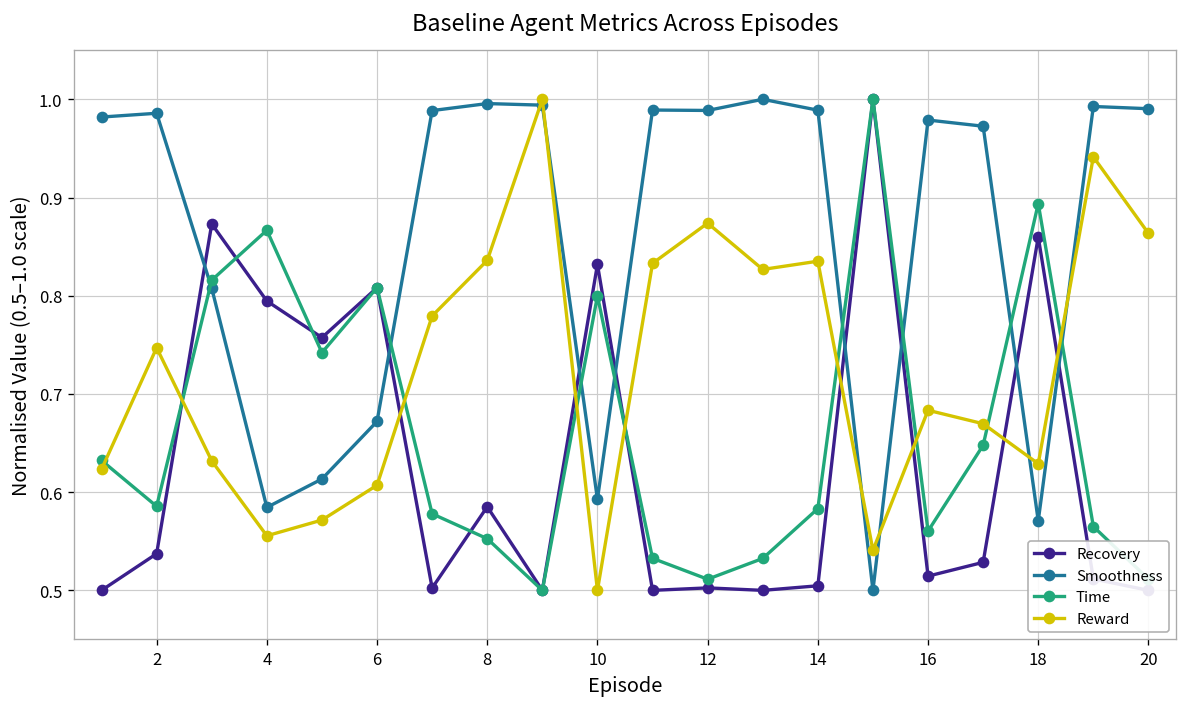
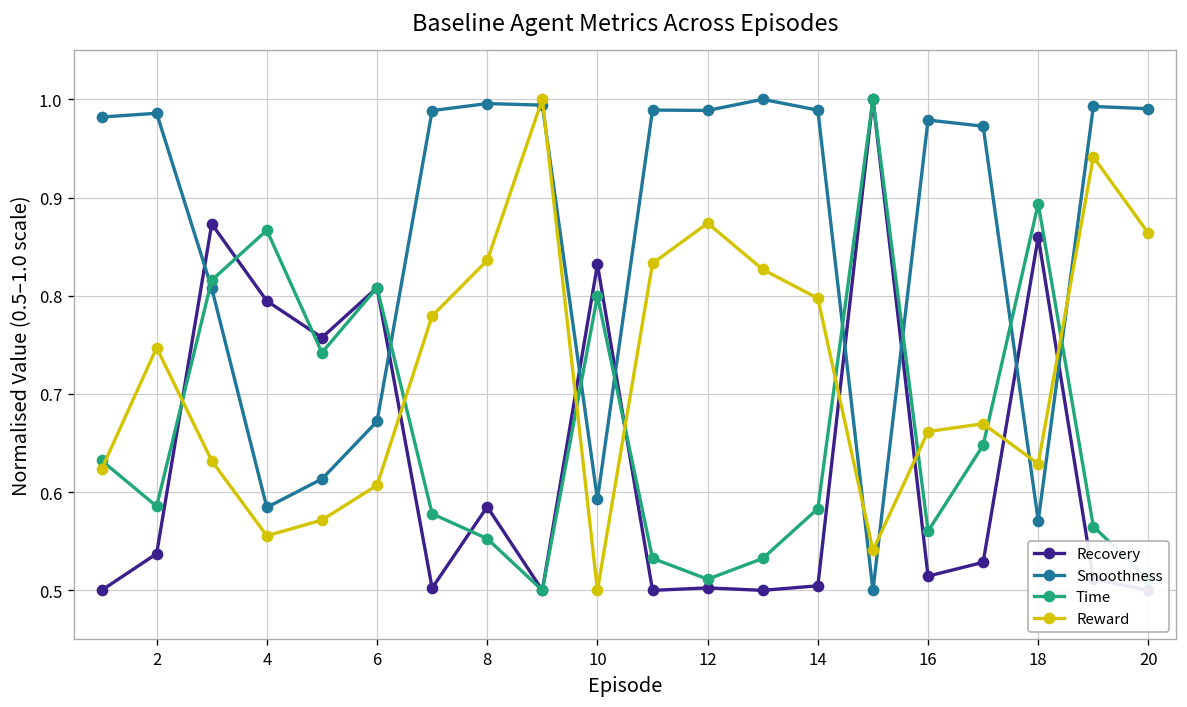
  {
    "Recovery": {
      "2": 0.54,
      "4": 0.79,
      "8": 0.59,
      "10": 0.83,
      "12": 0.50,
      "14": 0.50,
      "16": 0.51,
      "18": 0.86
    },
    "Reward": {
      "2": 0.75,
      "4": 0.56,
      "6": 0.61,
      "8": 0.84,
      "10": 0.50,
      "12": 0.87,
-     "14": 0.84,
-     "16": 0.68,
+     "14": 0.80,
+     "16": 0.66,
      "18": 0.63,
      "20": 0.86
    }
  }
